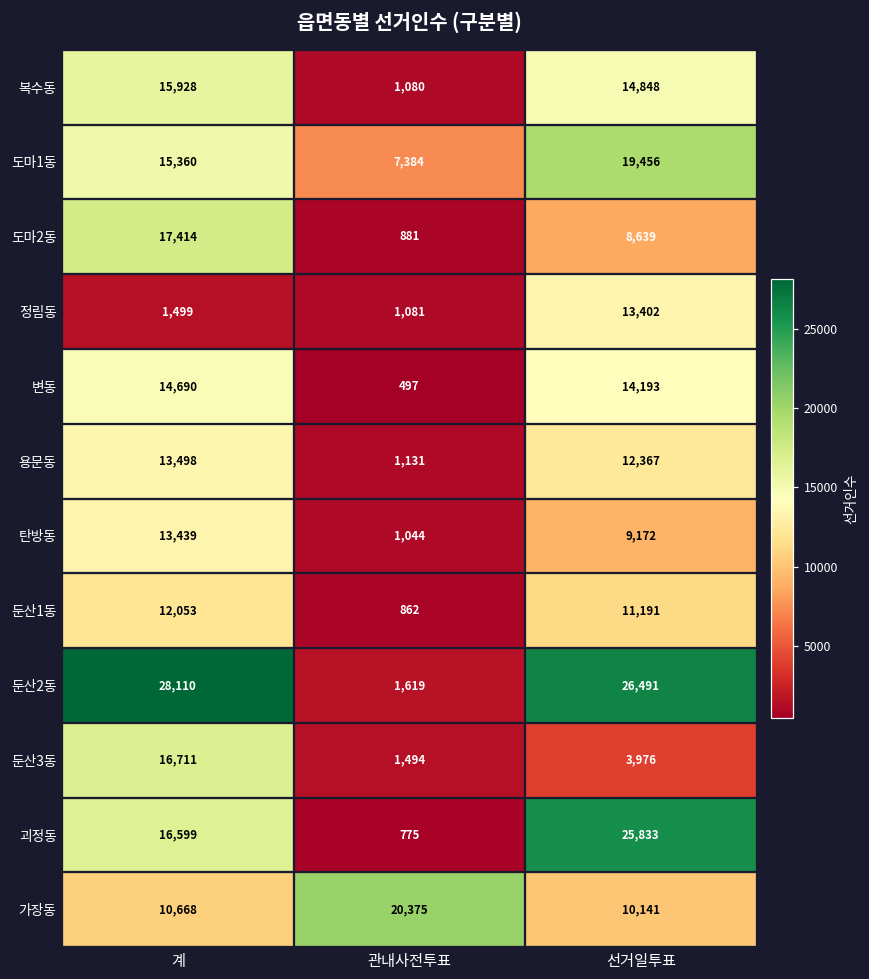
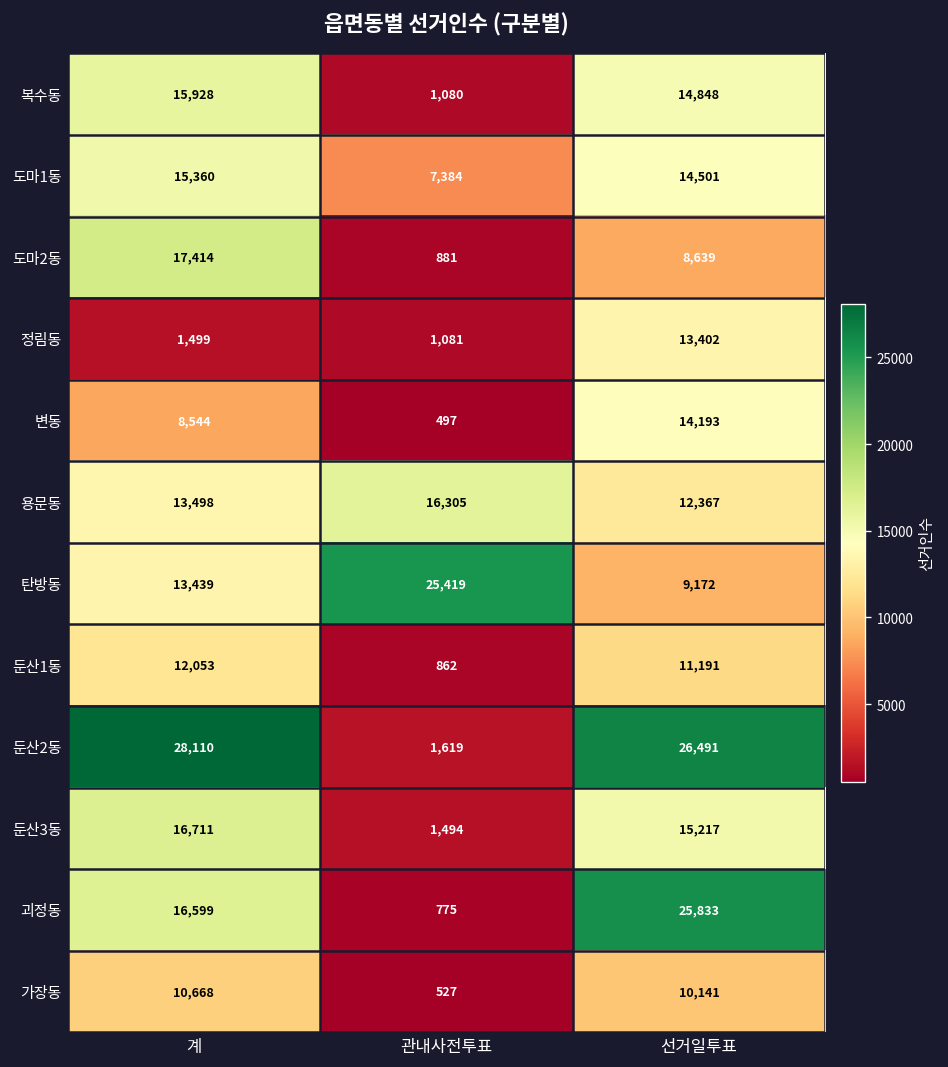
  {
    "복수동": {
      "계": "15,928",
      "관내사전투표": "1,080",
      "선거일투표": "14,848"
    },
    "도마1동": {
      "계": "15,360",
      "관내사전투표": "7,384",
-     "선거일투표": "19,456"
+     "선거일투표": "14,501"
    },
    "도마2동": {
      "계": "17,414",
      "관내사전투표": "881",
      "선거일투표": "8,639"
    },
    "정림동": {
      "계": "1,499",
      "관내사전투표": "1,081",
      "선거일투표": "13,402"
    },
    "변동": {
-     "계": "14,690",
+     "계": "8,544",
      "관내사전투표": "497",
      "선거일투표": "14,193"
    },
    "용문동": {
      "계": "13,498",
-     "관내사전투표": "1,131",
+     "관내사전투표": "16,305",
      "선거일투표": "12,367"
    },
    "탄방동": {
      "계": "13,439",
-     "관내사전투표": "1,044",
+     "관내사전투표": "25,419",
      "선거일투표": "9,172"
    },
    "둔산1동": {
      "계": "12,053",
      "관내사전투표": "862",
      "선거일투표": "11,191"
    },
    "둔산2동": {
      "계": "28,110",
      "관내사전투표": "1,619",
      "선거일투표": "26,491"
    },
    "둔산3동": {
      "계": "16,711",
      "관내사전투표": "1,494",
-     "선거일투표": "3,976"
+     "선거일투표": "15,217"
    },
    "괴정동": {
      "계": "16,599",
      "관내사전투표": "775",
      "선거일투표": "25,833"
    },
    "가장동": {
      "계": "10,668",
-     "관내사전투표": "20,375",
+     "관내사전투표": "527",
      "선거일투표": "10,141"
    }
  }
